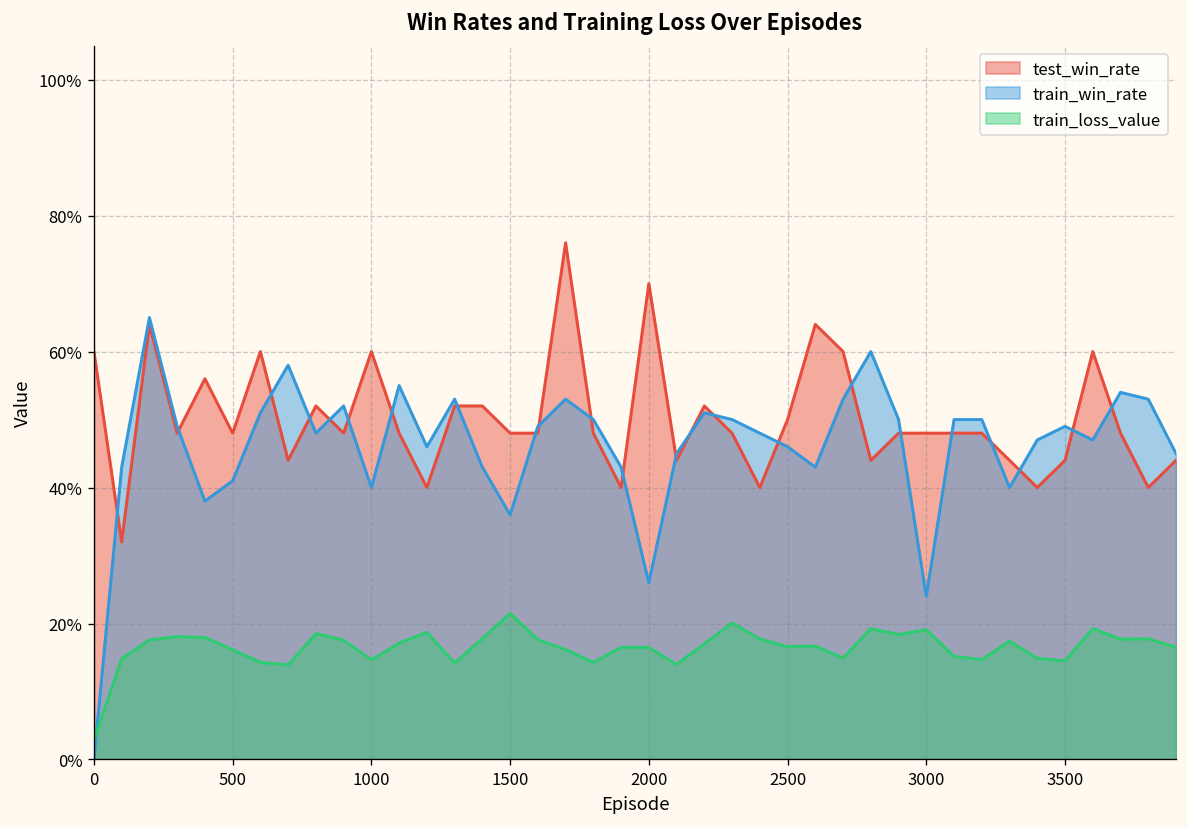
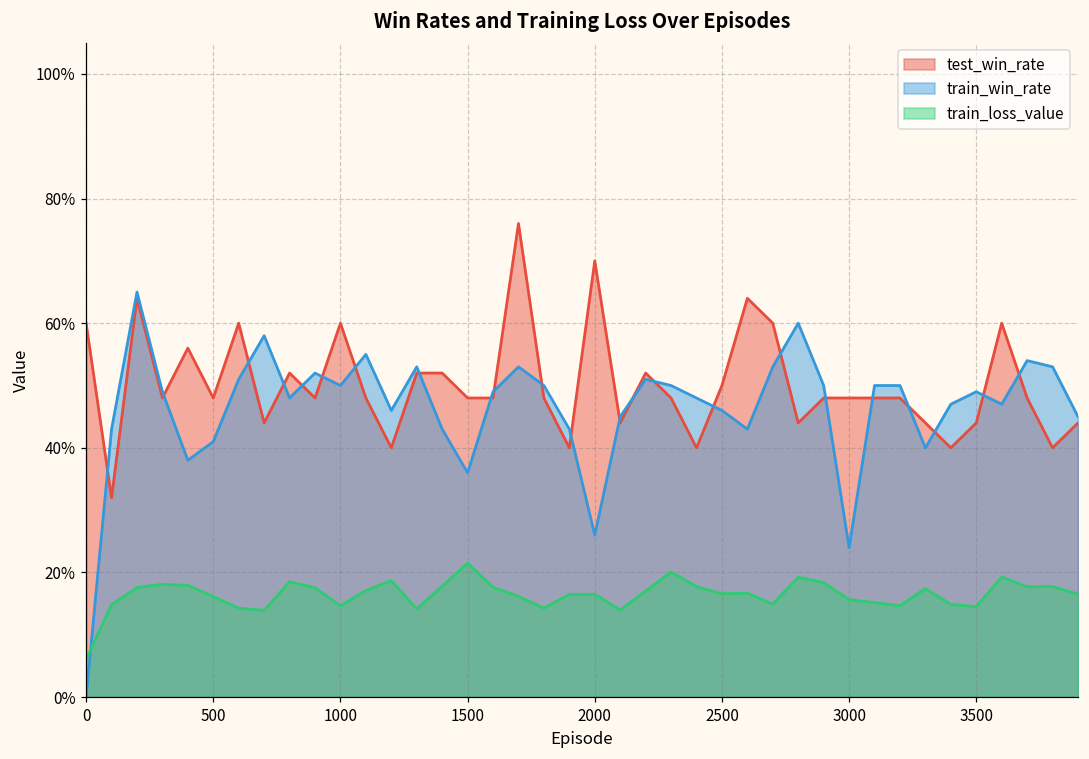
  {
    "test_win_rate": {
      "0": "60%",
      "500": "48%",
      "1000": "60%",
      "1500": "48%",
      "2000": "70%",
      "2500": "50%",
      "3000": "48%",
      "3500": "44%"
    },
    "train_win_rate": {
      "0": "0%",
      "500": "41%",
-     "1000": "40%",
+     "1000": "50%",
      "1500": "36%",
      "2000": "26%",
      "2500": "46%",
      "3000": "24%",
      "3500": "49%"
    },
    "train_loss_value": {
-     "0": "3%",
+     "0": "6%",
      "500": "16%",
      "1000": "15%",
      "1500": "22%",
      "2000": "16%",
      "2500": "17%",
-     "3000": "19%",
+     "3000": "16%",
      "3500": "15%"
    }
  }
